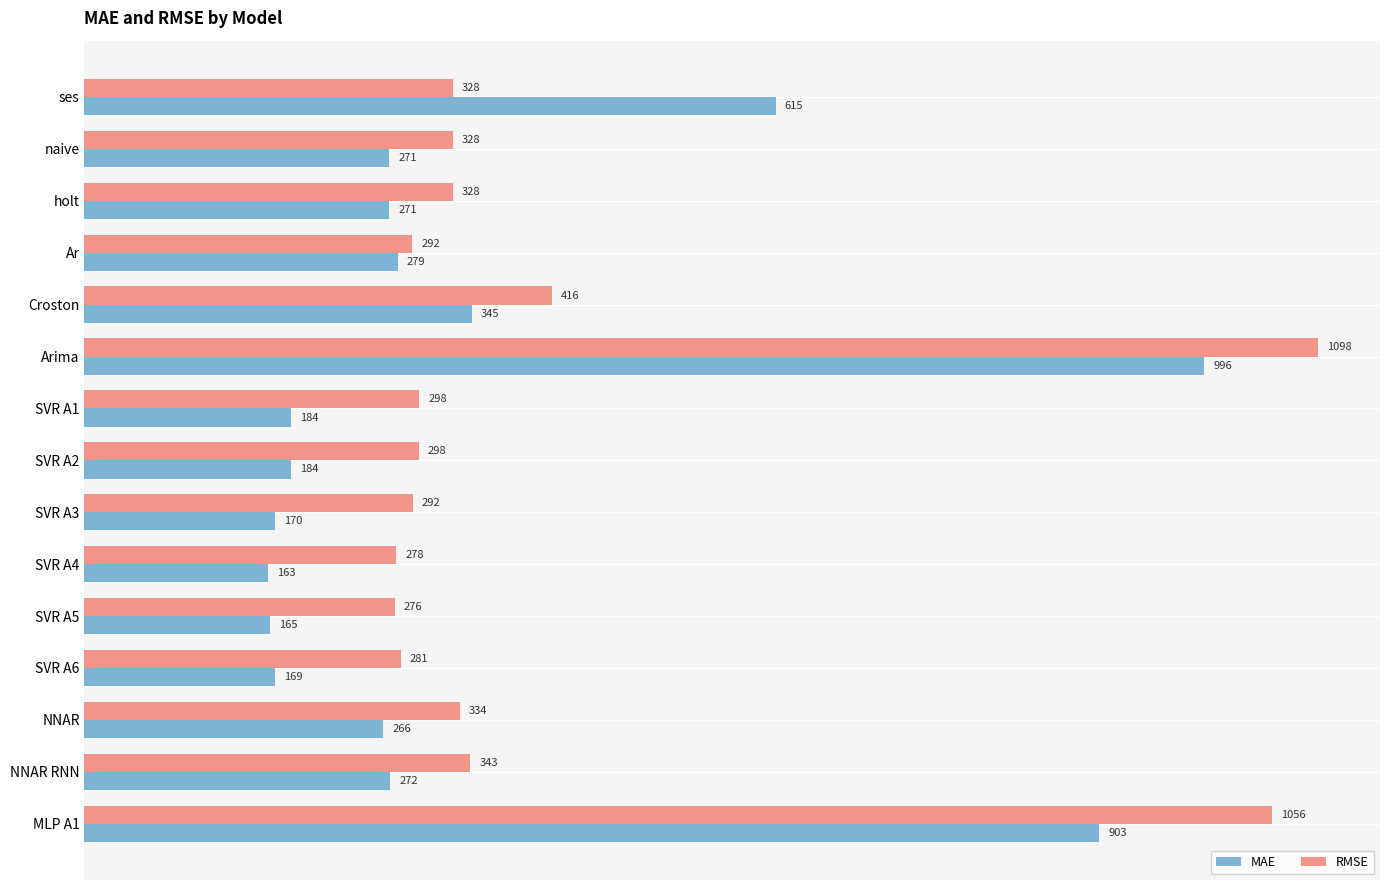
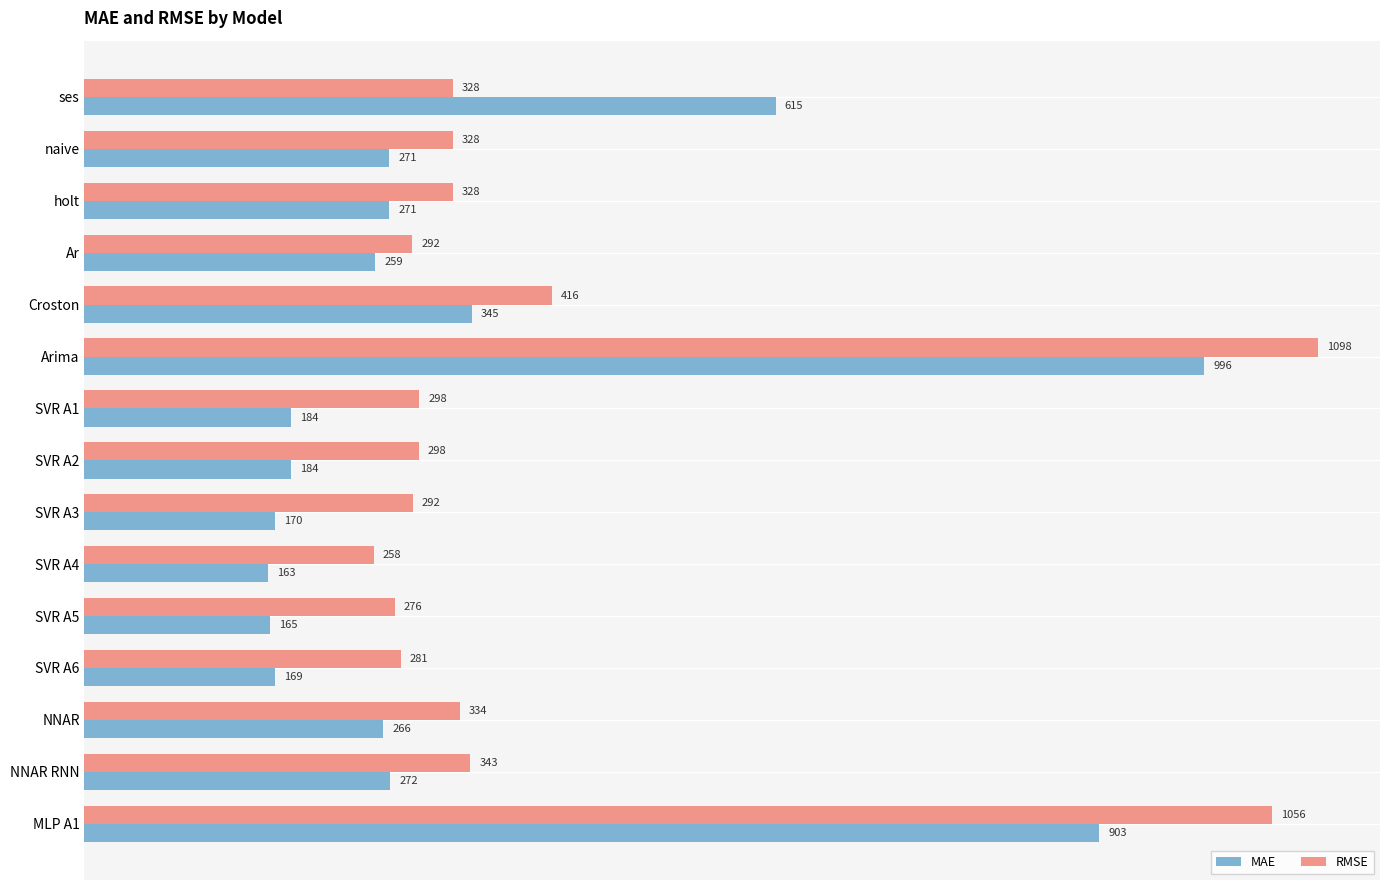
  {
    "MAE": {
      "ses": 615,
      "naive": 271,
      "holt": 271,
-     "Ar": 279,
+     "Ar": 259,
      "Croston": 345,
      "Arima": 996,
      "SVR A1": 184,
      "SVR A2": 184,
      "SVR A3": 170,
      "SVR A4": 163,
      "SVR A5": 165,
      "SVR A6": 169,
      "NNAR": 266,
      "NNAR RNN": 272,
      "MLP A1": 903
    },
    "RMSE": {
      "ses": 328,
      "naive": 328,
      "holt": 328,
      "Ar": 292,
      "Croston": 416,
      "Arima": 1098,
      "SVR A1": 298,
      "SVR A2": 298,
      "SVR A3": 292,
-     "SVR A4": 278,
+     "SVR A4": 258,
      "SVR A5": 276,
      "SVR A6": 281,
      "NNAR": 334,
      "NNAR RNN": 343,
      "MLP A1": 1056
    }
  }
